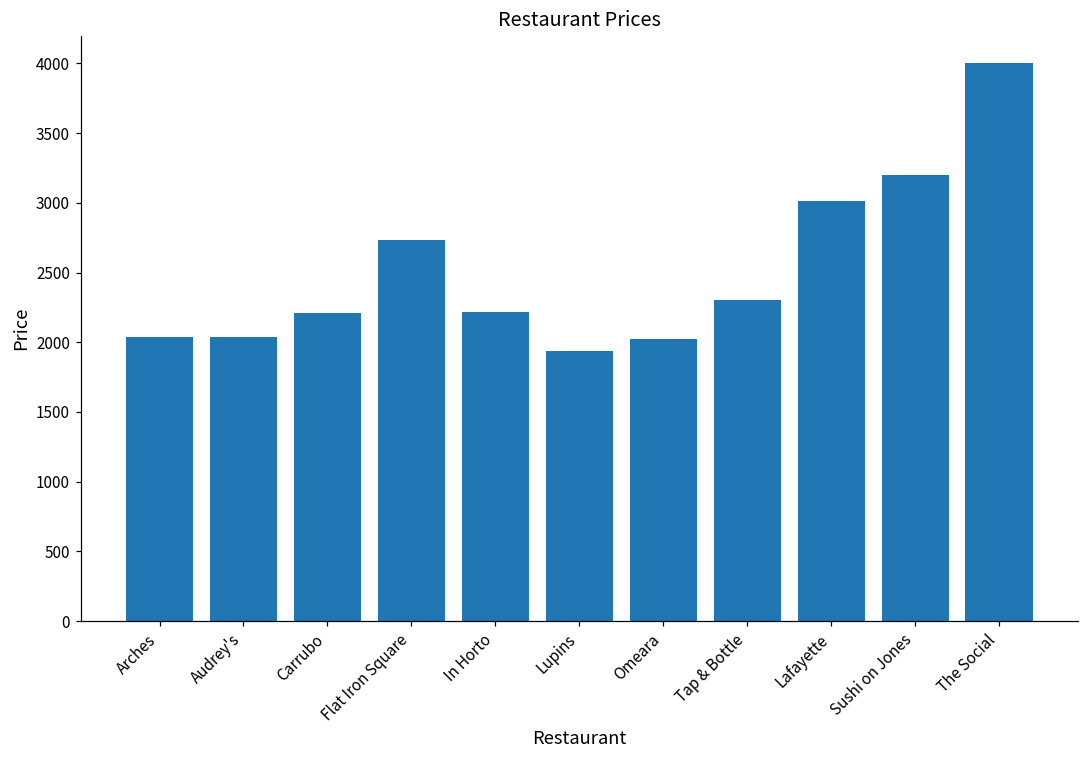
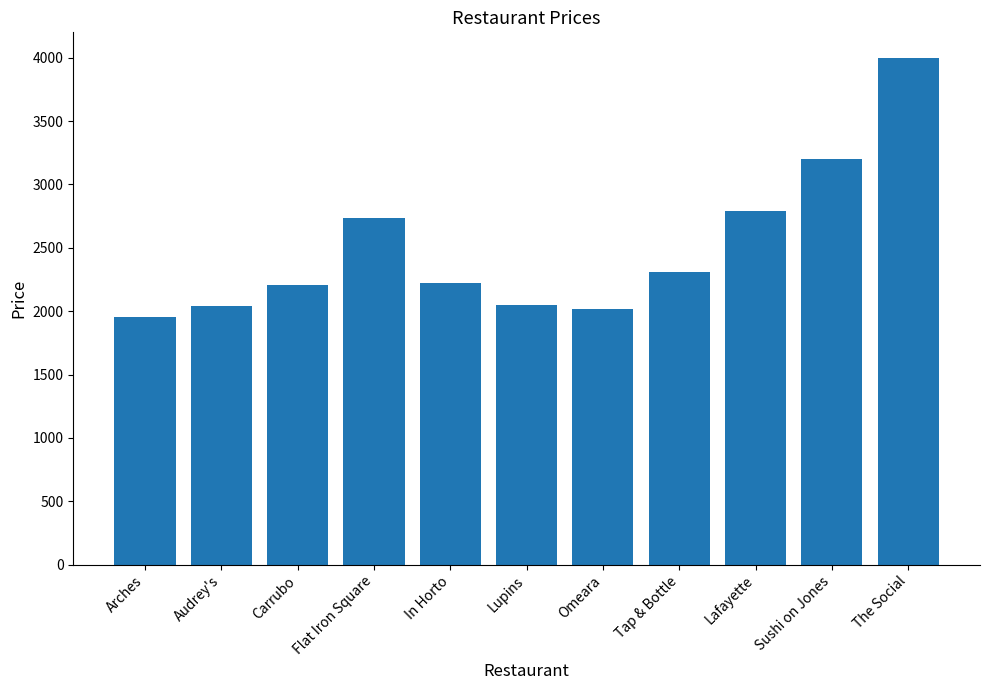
  {
-   "Arches": 2040,
+   "Arches": 1950,
    "Audrey's": 2040,
    "Carrubo": 2210,
    "Flat Iron Square": 2730,
    "In Horto": 2220,
-   "Lupins": 1930,
+   "Lupins": 2050,
    "Omeara": 2020,
    "Tap & Bottle": 2310,
-   "Lafayette": 3010,
+   "Lafayette": 2790,
    "Sushi on Jones": 3200,
    "The Social": 4000
  }
